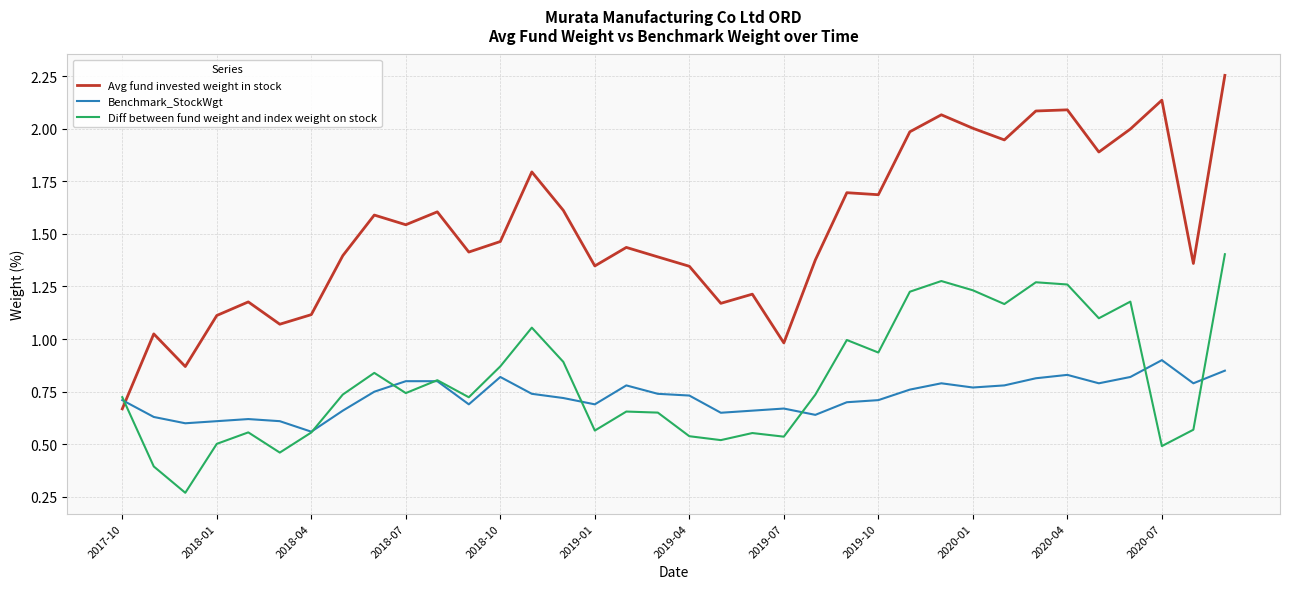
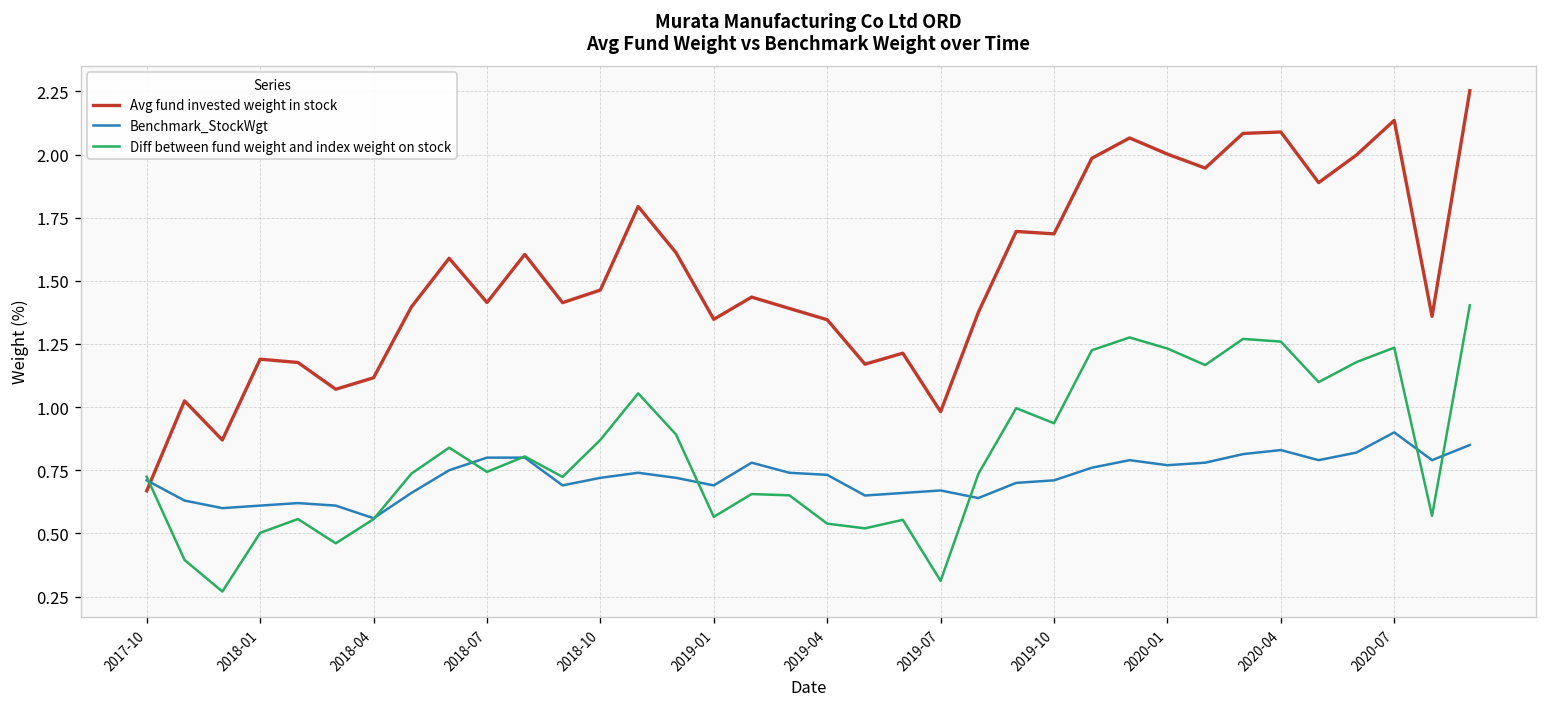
  {
    "Avg fund invested weight in stock": {
      "2017-10": 0.67,
-     "2018-01": 1.11,
+     "2018-01": 1.19,
      "2018-04": 1.12,
-     "2018-07": 1.54,
+     "2018-07": 1.41,
      "2018-10": 1.46,
      "2019-01": 1.35,
      "2019-04": 1.35,
      "2019-07": 0.98,
      "2019-10": 1.69,
      "2020-01": 2.00,
      "2020-04": 2.09,
      "2020-07": 2.14
    },
    "Benchmark_StockWgt": {
      "2017-10": 0.71,
      "2018-01": 0.61,
      "2018-07": 0.80,
-     "2018-10": 0.82,
+     "2018-10": 0.72,
      "2019-01": 0.69,
      "2019-04": 0.73,
      "2019-07": 0.67,
      "2019-10": 0.71,
      "2020-01": 0.77,
      "2020-04": 0.83,
      "2020-07": 0.90
    },
    "Diff between fund weight and index weight on stock": {
      "2017-10": 0.72,
      "2018-01": 0.50,
      "2018-07": 0.74,
      "2018-10": 0.87,
      "2019-01": 0.57,
      "2019-04": 0.54,
-     "2019-07": 0.54,
+     "2019-07": 0.31,
      "2019-10": 0.94,
      "2020-01": 1.23,
      "2020-04": 1.26,
-     "2020-07": 0.49
+     "2020-07": 1.24
    }
  }
